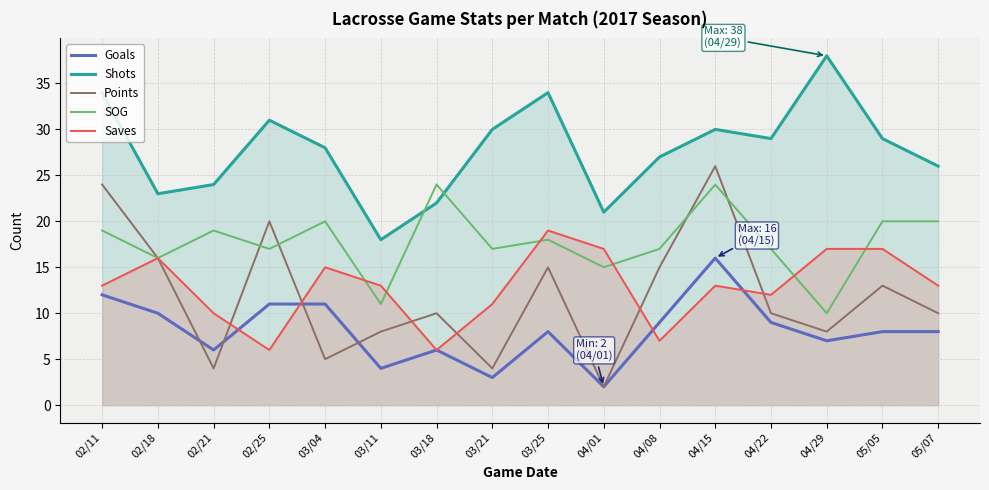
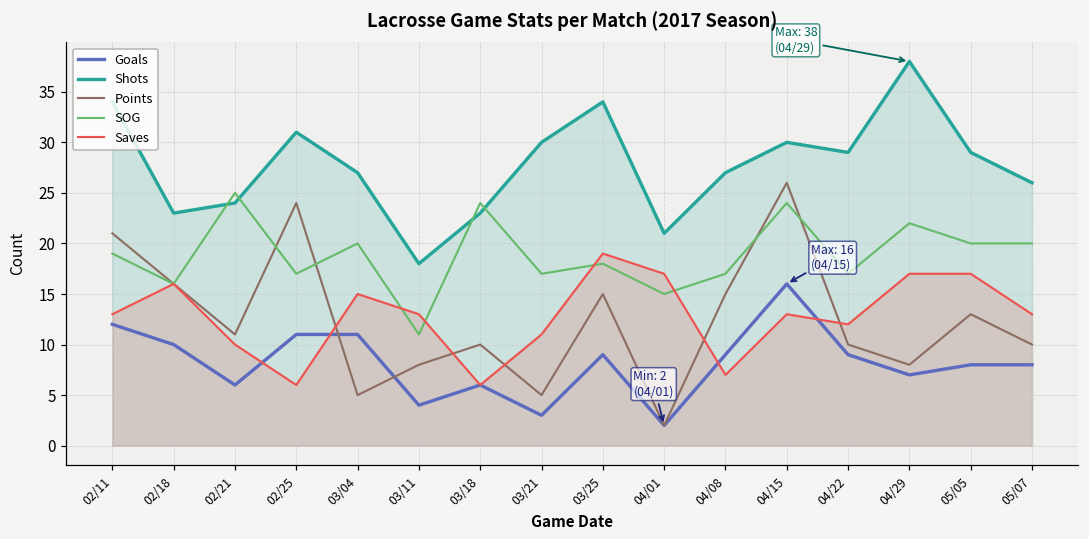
  {
    "Goals": {
      "02/11": 12,
      "02/18": 10,
      "02/21": 6,
      "02/25": 11,
      "03/04": 11,
      "03/11": 4,
      "03/21": 3,
-     "03/25": 8,
+     "03/25": 9,
      "04/08": 9,
      "04/22": 9,
      "04/29": 7,
      "05/05": 8,
      "05/07": 8
    },
    "Shots": {
      "02/18": 23,
      "02/21": 24,
      "02/25": 31,
-     "03/04": 28,
+     "03/04": 27,
      "03/11": 18,
-     "03/18": 22,
+     "03/18": 23,
      "03/21": 30,
      "03/25": 34,
      "04/01": 21,
      "04/08": 27,
      "04/15": 30,
      "04/22": 29,
      "05/05": 29,
      "05/07": 26
    },
    "Points": {
-     "02/11": 24,
-     "02/21": 4,
-     "02/25": 20,
+     "02/11": 21,
+     "02/21": 11,
+     "02/25": 24,
      "03/04": 5,
      "03/11": 8,
      "03/18": 10,
-     "03/21": 4,
+     "03/21": 5,
      "03/25": 15,
      "04/08": 15,
      "04/15": 26,
      "04/22": 10,
      "04/29": 8,
      "05/05": 13,
      "05/07": 10
    },
    "SOG": {
      "02/11": 19,
-     "02/21": 19,
+     "02/21": 25,
      "02/25": 17,
      "03/04": 20,
      "03/11": 11,
      "03/18": 24,
      "03/21": 17,
      "03/25": 18,
      "04/01": 15,
      "04/08": 17,
      "04/15": 24,
-     "04/29": 10,
+     "04/29": 22,
      "05/05": 20,
      "05/07": 20
    },
    "Saves": {
      "02/11": 13,
      "02/21": 10,
      "02/25": 6,
      "03/04": 15,
      "03/11": 13,
      "03/21": 11,
      "03/25": 19,
      "04/01": 17,
      "04/08": 7,
      "04/15": 13,
      "04/22": 12,
      "04/29": 17,
      "05/05": 17,
      "05/07": 13
    }
  }
